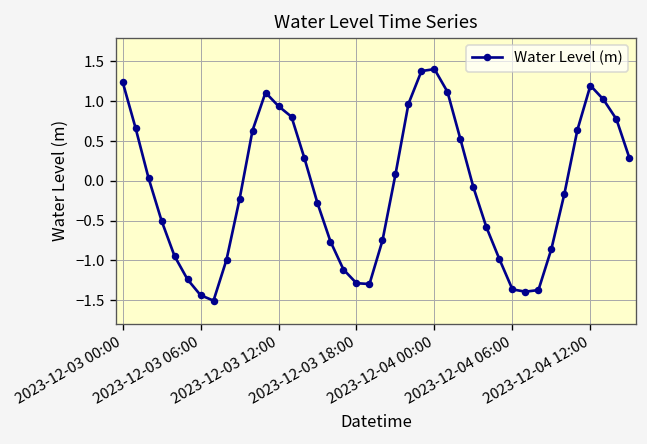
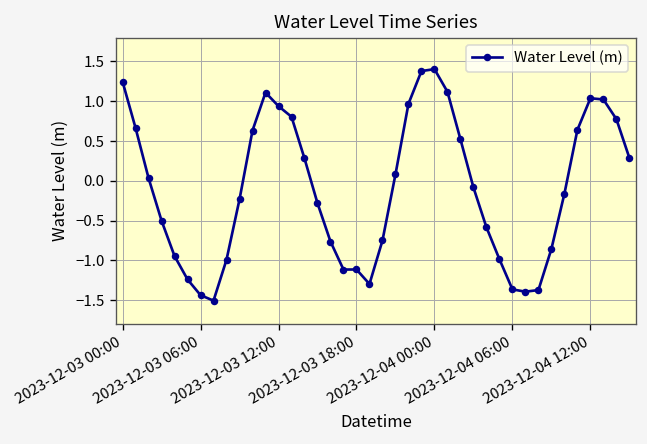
  {
    "2023-12-03 00:00": 1.2,
    "2023-12-03 06:00": -1.4,
    "2023-12-03 12:00": 0.9,
-   "2023-12-03 18:00": -1.3,
+   "2023-12-03 18:00": -1.1,
    "2023-12-04 00:00": 1.4,
    "2023-12-04 06:00": -1.4,
-   "2023-12-04 12:00": 1.2
+   "2023-12-04 12:00": 1.0
  }
